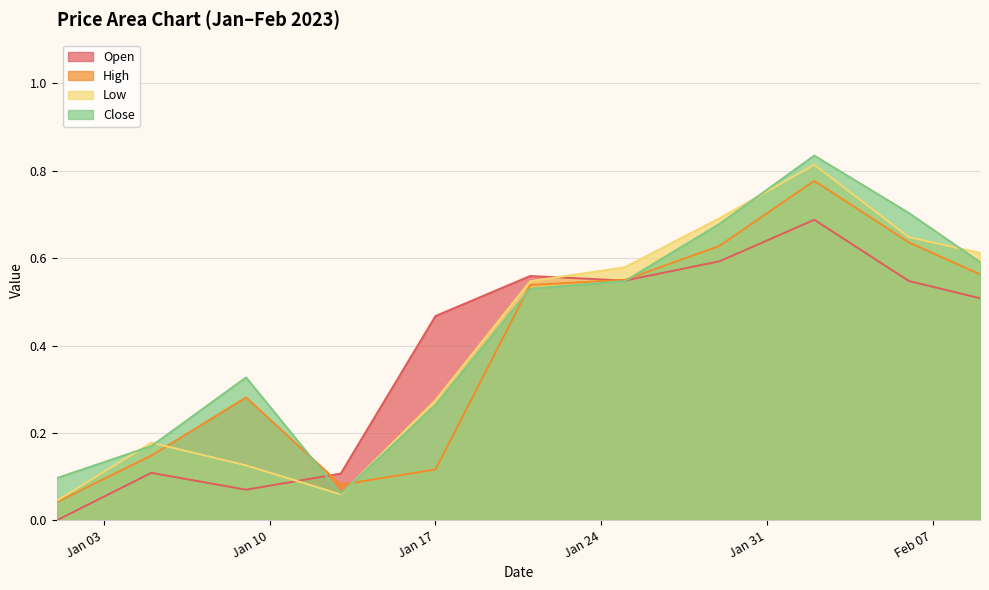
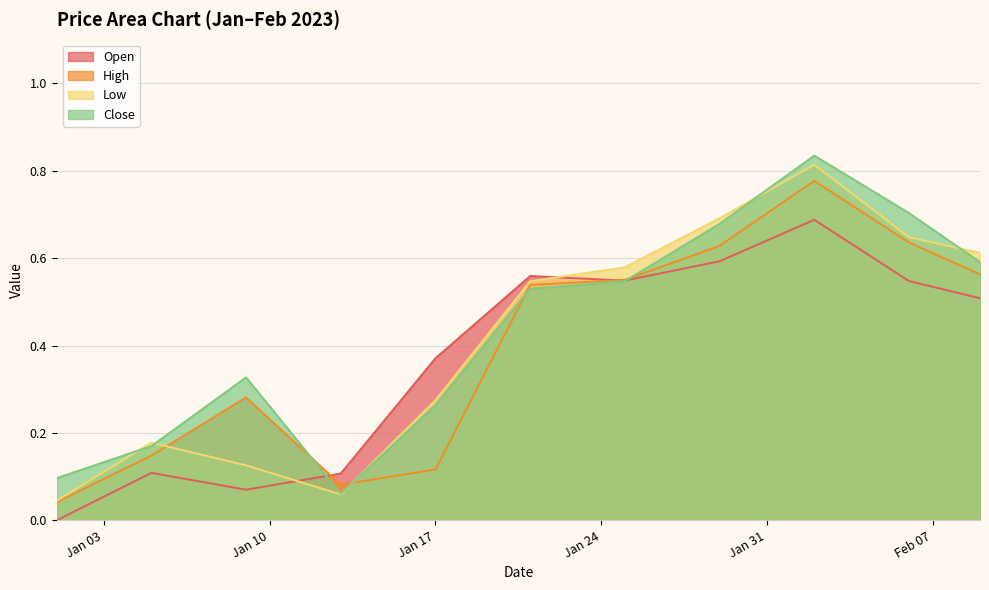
  {
    "Open": {
-     "Jan 17": 0.47
+     "Jan 17": 0.37
    },
    "High": {
      "Jan 17": 0.12
    },
    "Low": {
      "Jan 17": 0.28
    },
    "Close": {
      "Jan 17": 0.26
    }
  }
